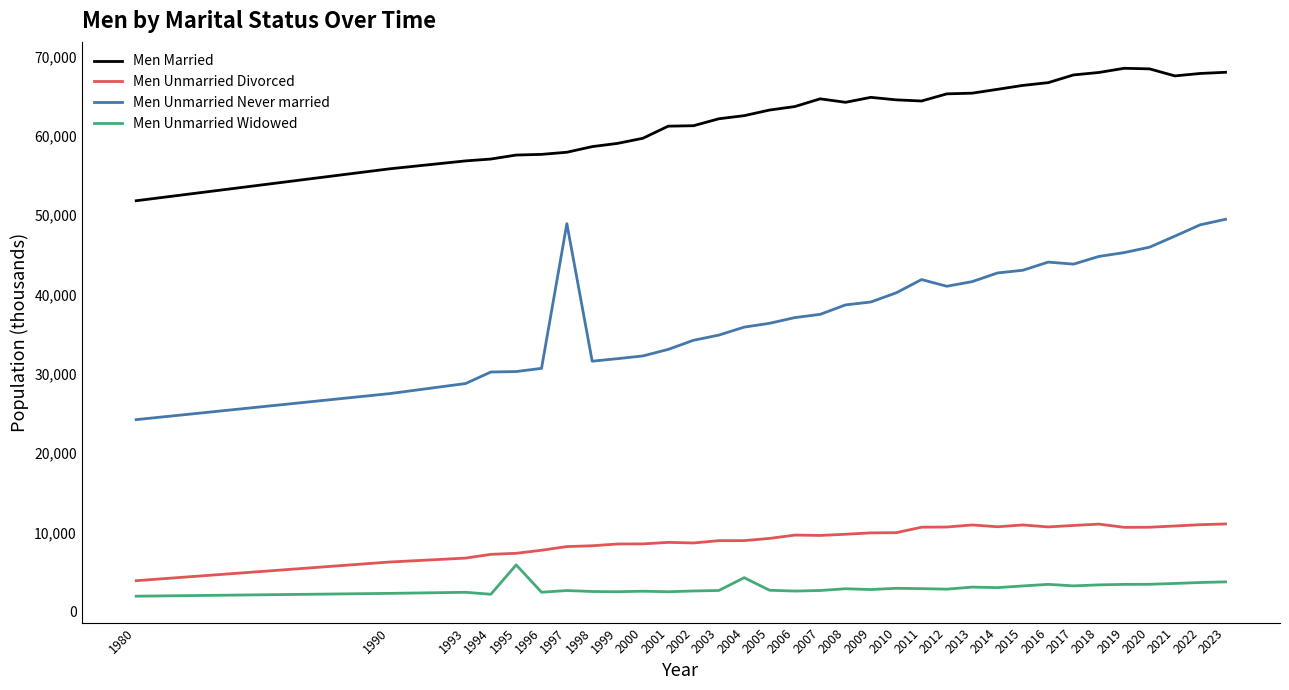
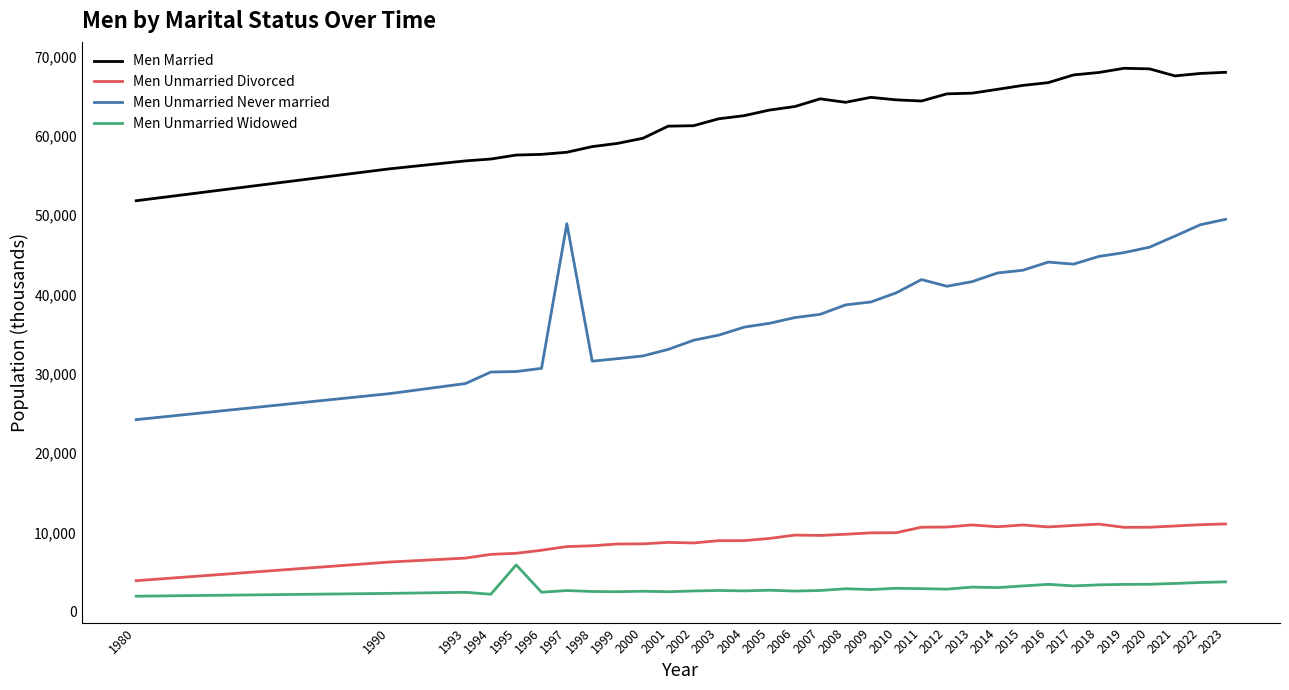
  {
    "Men Married": {
      "1980": "52,000",
      "1990": "56,000",
      "1993": "57,000",
      "1994": "57,000",
      "1995": "58,000",
      "1996": "58,000",
      "1997": "58,000",
      "1998": "59,000",
      "1999": "59,000",
      "2000": "60,000",
      "2001": "61,000",
      "2002": "61,000",
      "2003": "62,000",
      "2004": "63,000",
      "2005": "63,000",
      "2006": "64,000",
      "2007": "65,000",
      "2008": "64,000",
      "2009": "65,000",
      "2010": "65,000",
      "2011": "64,000",
      "2012": "65,000",
      "2013": "65,000",
      "2014": "66,000",
      "2015": "66,000",
      "2016": "67,000",
      "2017": "68,000",
      "2018": "68,000",
      "2019": "69,000",
      "2020": "68,000",
      "2021": "68,000",
      "2022": "68,000",
      "2023": "68,000"
    },
    "Men Unmarried Divorced": {
      "1980": "4,000",
      "1990": "6,000",
      "1993": "7,000",
      "1994": "7,000",
      "1995": "7,000",
      "1996": "8,000",
      "1997": "8,000",
      "1998": "8,000",
      "1999": "9,000",
      "2000": "9,000",
      "2001": "9,000",
      "2002": "9,000",
      "2003": "9,000",
      "2004": "9,000",
      "2005": "9,000",
      "2006": "10,000",
      "2007": "10,000",
      "2008": "10,000",
      "2009": "10,000",
      "2010": "10,000",
      "2011": "11,000",
      "2012": "11,000",
      "2013": "11,000",
      "2014": "11,000",
      "2015": "11,000",
      "2016": "11,000",
      "2017": "11,000",
      "2018": "11,000",
      "2019": "11,000",
      "2020": "11,000",
      "2021": "11,000",
      "2022": "11,000",
      "2023": "11,000"
    },
    "Men Unmarried Never married": {
      "1980": "24,000",
      "1990": "28,000",
      "1993": "29,000",
      "1994": "30,000",
      "1995": "30,000",
      "1996": "31,000",
      "1997": "49,000",
      "1998": "32,000",
      "1999": "32,000",
      "2000": "32,000",
      "2001": "33,000",
      "2002": "34,000",
      "2003": "35,000",
      "2004": "36,000",
      "2005": "36,000",
      "2006": "37,000",
      "2007": "37,000",
      "2008": "39,000",
      "2009": "39,000",
      "2010": "40,000",
      "2011": "42,000",
      "2012": "41,000",
      "2013": "42,000",
      "2014": "43,000",
      "2015": "43,000",
      "2016": "44,000",
      "2017": "44,000",
      "2018": "45,000",
      "2019": "45,000",
      "2020": "46,000",
      "2021": "47,000",
      "2022": "49,000",
      "2023": "49,000"
    },
    "Men Unmarried Widowed": {
      "1980": "2,000",
      "1990": "2,000",
      "1993": "2,000",
      "1994": "2,000",
      "1995": "6,000",
      "1996": "2,000",
      "1997": "3,000",
      "1998": "3,000",
      "1999": "3,000",
      "2000": "3,000",
      "2001": "3,000",
      "2002": "3,000",
      "2003": "3,000",
-     "2004": "4,000",
+     "2004": "3,000",
      "2005": "3,000",
      "2006": "3,000",
      "2007": "3,000",
      "2008": "3,000",
      "2009": "3,000",
      "2010": "3,000",
      "2011": "3,000",
      "2012": "3,000",
      "2013": "3,000",
      "2014": "3,000",
      "2015": "3,000",
      "2016": "3,000",
      "2017": "3,000",
      "2018": "3,000",
      "2019": "3,000",
      "2020": "3,000",
      "2021": "4,000",
      "2022": "4,000",
      "2023": "4,000"
    }
  }
